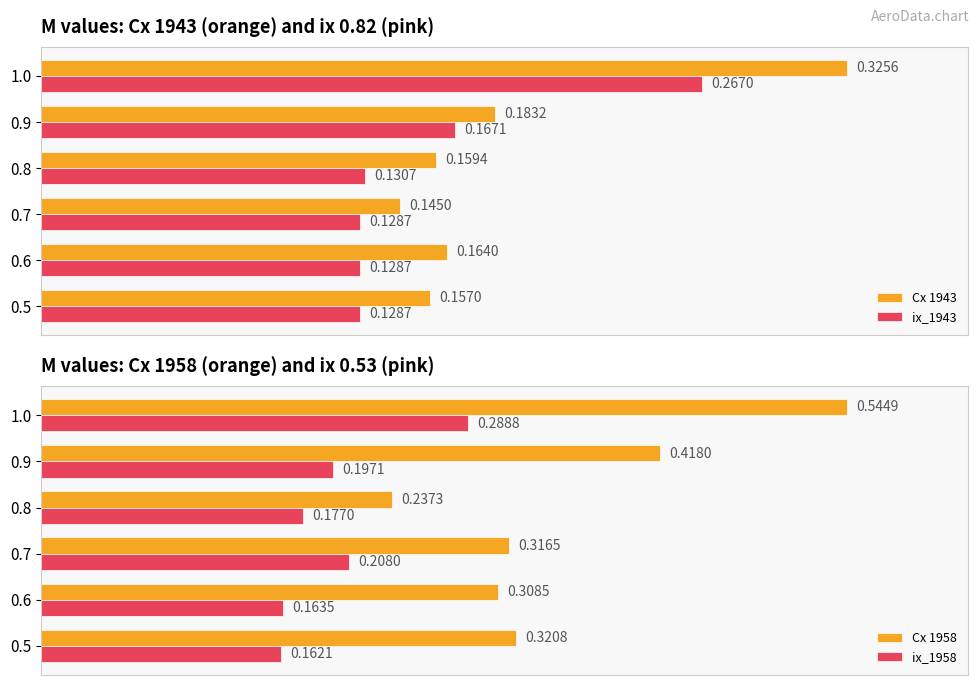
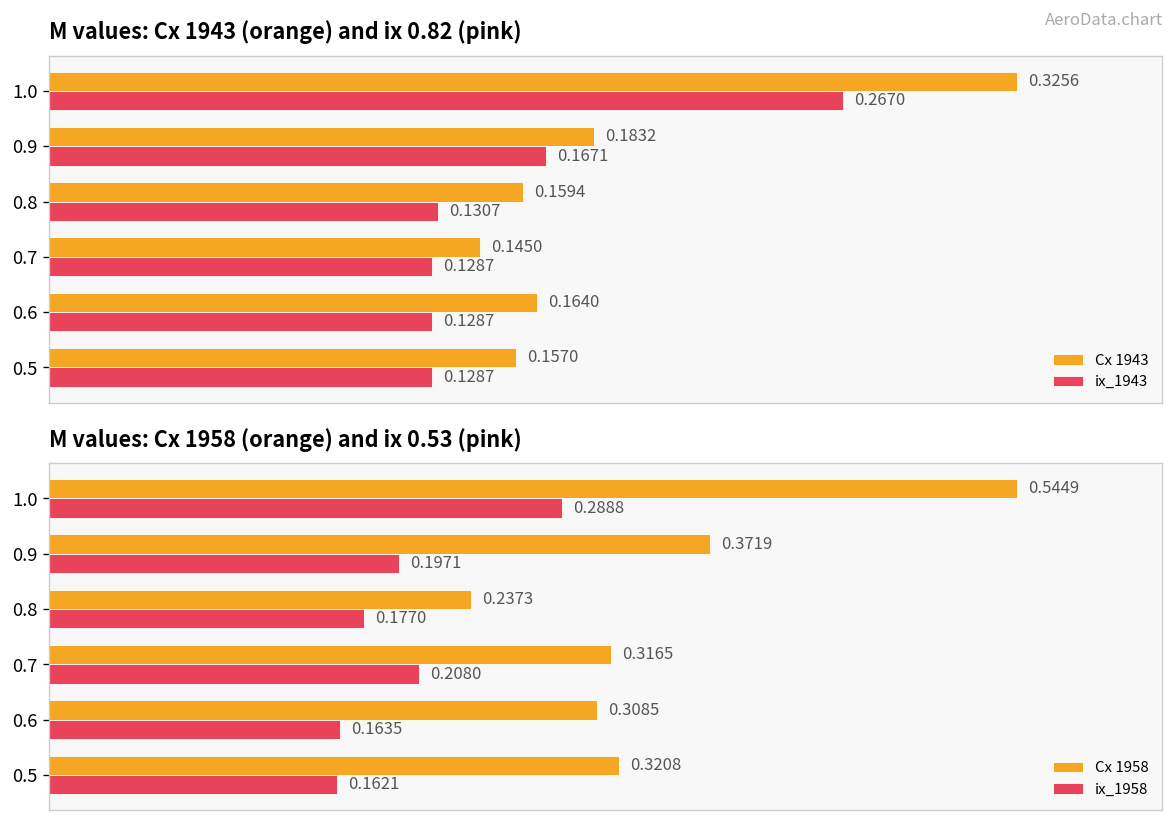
  {
    "M values: Cx 1943 (orange) and ix 0.82 (pink)": {
      "Cx 1943": {
        "1.0": 0.3256,
        "0.9": 0.1832,
        "0.8": 0.1594,
        "0.7": 0.1450,
        "0.6": 0.1640,
        "0.5": 0.1570
      },
      "ix_1943": {
        "1.0": 0.2670,
        "0.9": 0.1671,
        "0.8": 0.1307,
        "0.7": 0.1287,
        "0.6": 0.1287,
        "0.5": 0.1287
      }
    },
    "M values: Cx 1958 (orange) and ix 0.53 (pink)": {
      "Cx 1958": {
        "1.0": 0.5449,
-       "0.9": 0.4180,
+       "0.9": 0.3719,
        "0.8": 0.2373,
        "0.7": 0.3165,
        "0.6": 0.3085,
        "0.5": 0.3208
      },
      "ix_1958": {
        "1.0": 0.2888,
        "0.9": 0.1971,
        "0.8": 0.1770,
        "0.7": 0.2080,
        "0.6": 0.1635,
        "0.5": 0.1621
      }
    }
  }
